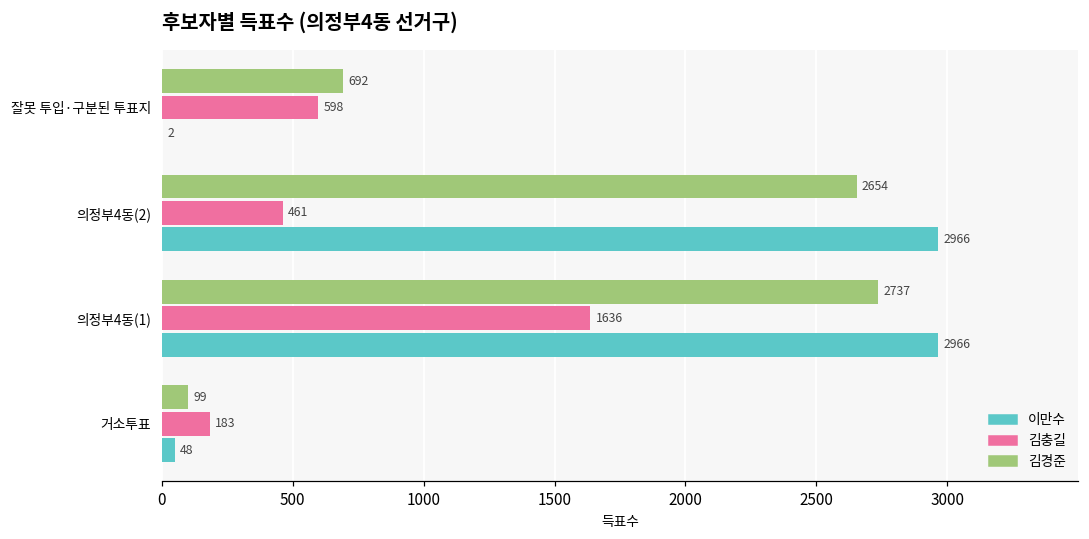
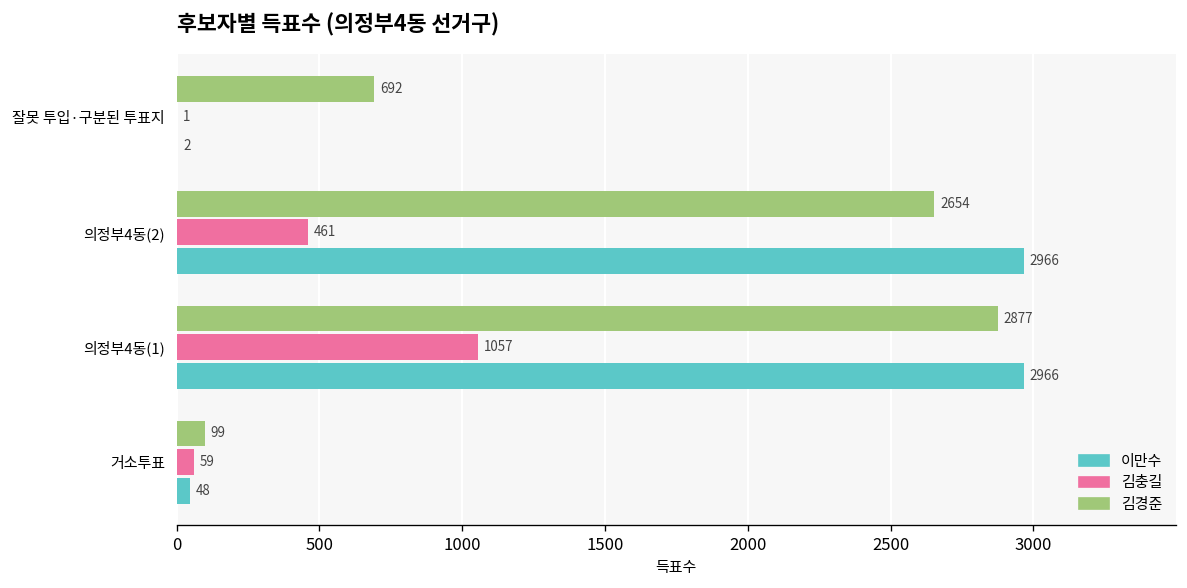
  {
    "이만수": {
      "잘못 투입·구분된 투표지": 2,
      "의정부4동(2)": 2966,
      "의정부4동(1)": 2966,
      "거소투표": 48
    },
    "김충길": {
-     "잘못 투입·구분된 투표지": 598,
+     "잘못 투입·구분된 투표지": 1,
      "의정부4동(2)": 461,
-     "의정부4동(1)": 1636,
-     "거소투표": 183
+     "의정부4동(1)": 1057,
+     "거소투표": 59
    },
    "김경준": {
      "잘못 투입·구분된 투표지": 692,
      "의정부4동(2)": 2654,
-     "의정부4동(1)": 2737,
+     "의정부4동(1)": 2877,
      "거소투표": 99
    }
  }
